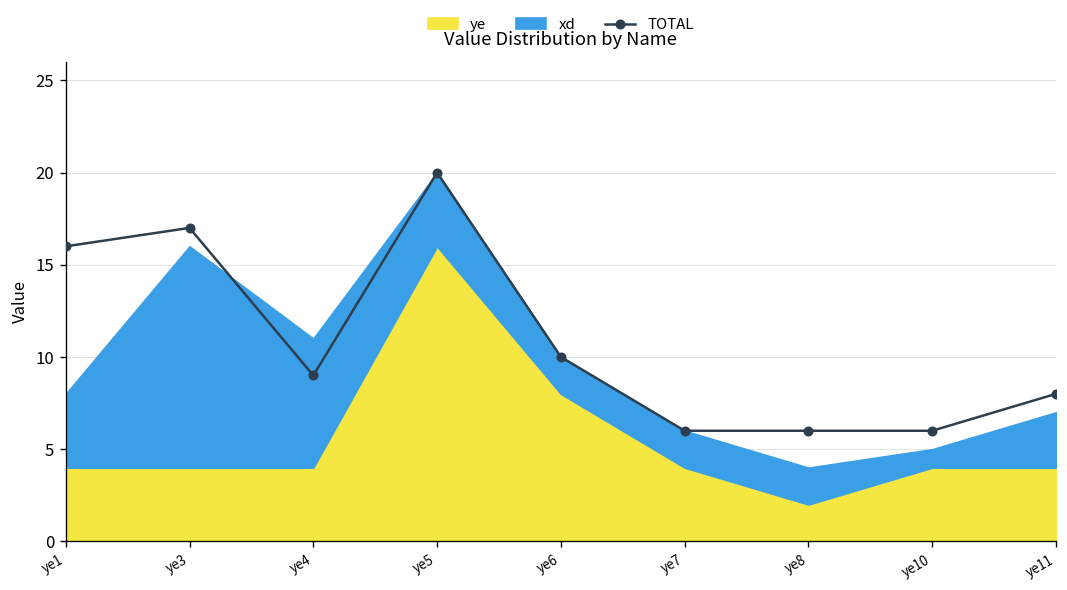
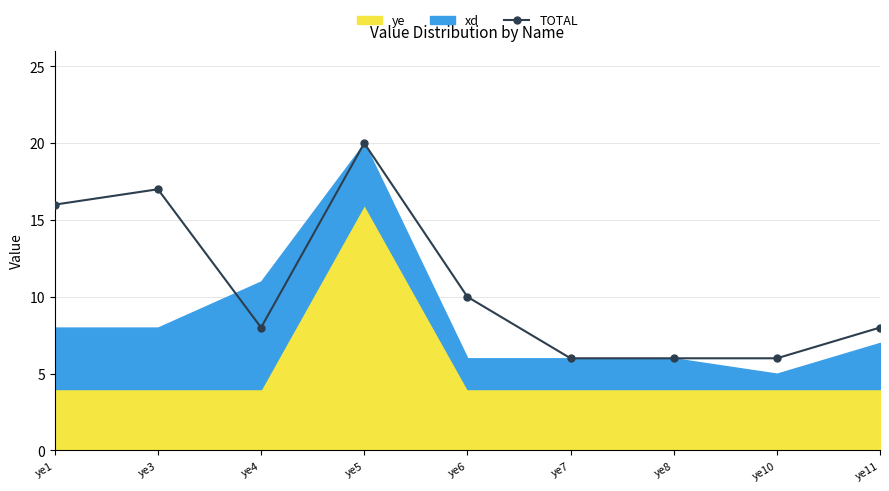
  {
    "TOTAL": {
      "ye1": 16,
      "ye3": 17,
-     "ye4": 9,
+     "ye4": 8,
      "ye10": 6,
      "ye11": 8
    },
    "ye": {
-     "ye6": 8,
-     "ye8": 2
+     "ye6": 4,
+     "ye8": 4
    },
    "xd": {
      "ye1": 4,
-     "ye3": 12,
+     "ye3": 4,
      "ye4": 7,
      "ye10": 1,
      "ye11": 3
    }
  }
